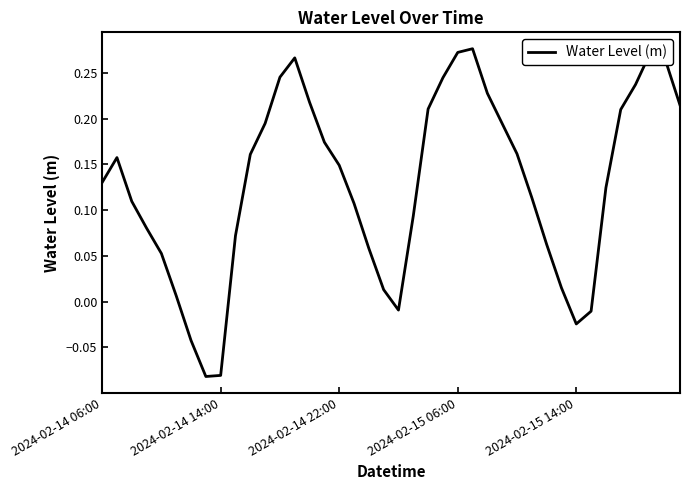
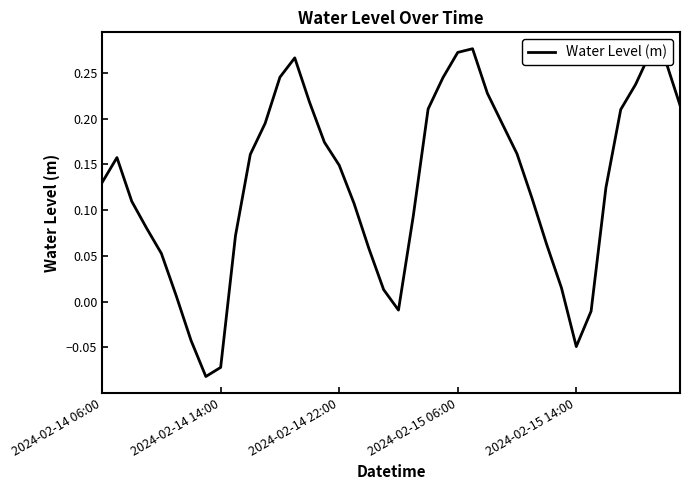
  {
    "2024-02-14 06:00": 0.13,
-   "2024-02-14 14:00": -0.08,
+   "2024-02-14 14:00": -0.07,
    "2024-02-14 22:00": 0.15,
    "2024-02-15 06:00": 0.27,
-   "2024-02-15 14:00": -0.02
+   "2024-02-15 14:00": -0.05
  }
